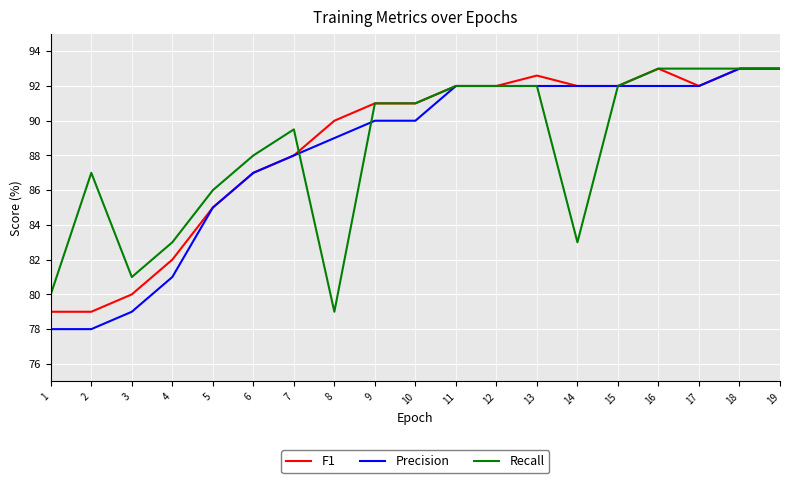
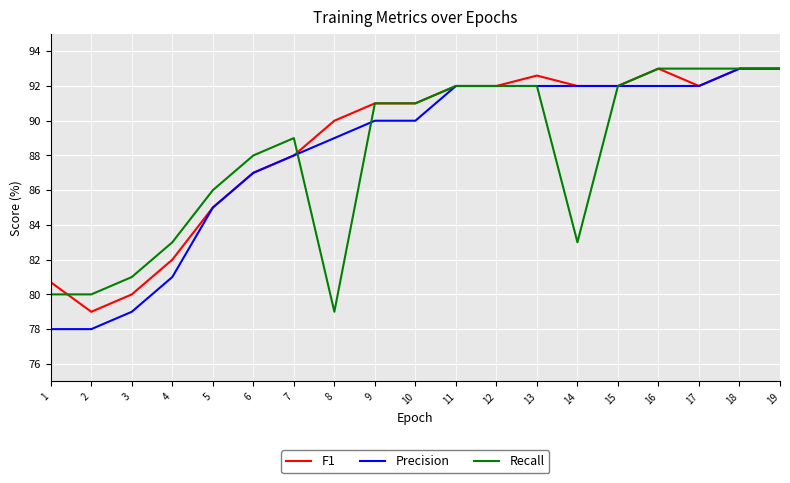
  {
    "F1": {
-     "1": 79.0,
+     "1": 80.7,
      "2": 79.0,
      "3": 80.0,
      "4": 82.0,
      "8": 90.0,
      "13": 92.6
    },
    "Precision": {
      "1": 78.0,
      "2": 78.0,
      "3": 79.0,
      "4": 81.0,
      "8": 89.0,
      "9": 90.0,
      "10": 90.0,
      "16": 92.0
    },
    "Recall": {
      "1": 80.0,
-     "2": 87,
+     "2": 80,
      "3": 81.0,
      "4": 83.0,
      "5": 86.0,
      "6": 88.0,
-     "7": 89.5,
+     "7": 89.0,
      "8": 79.0,
      "14": 83.0,
      "17": 93.0
    }
  }
